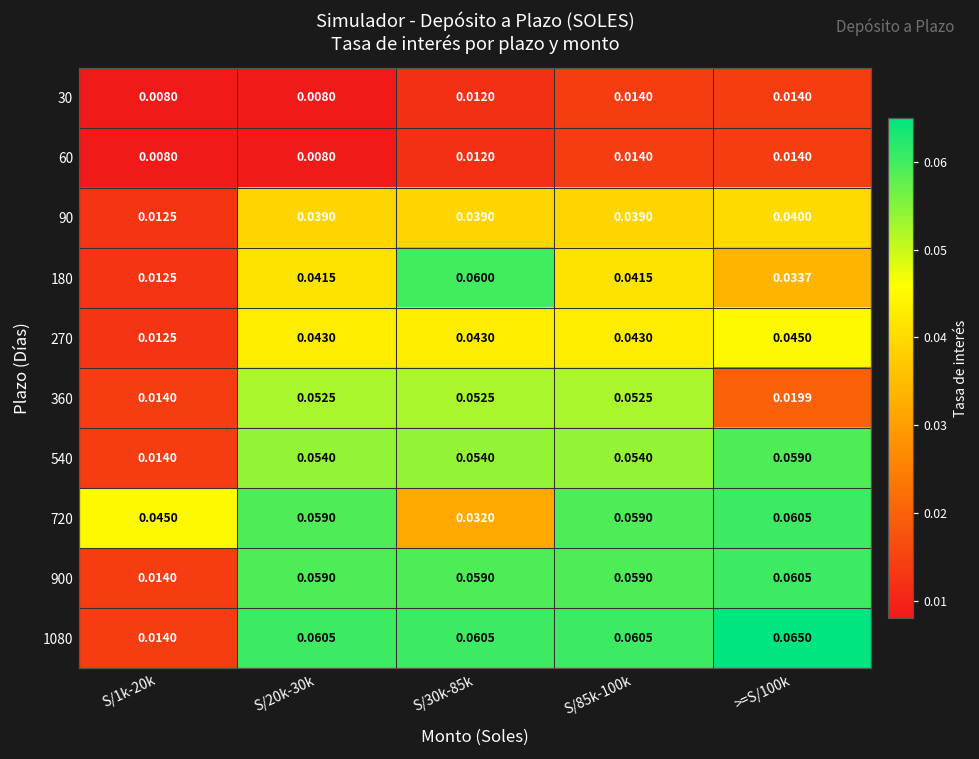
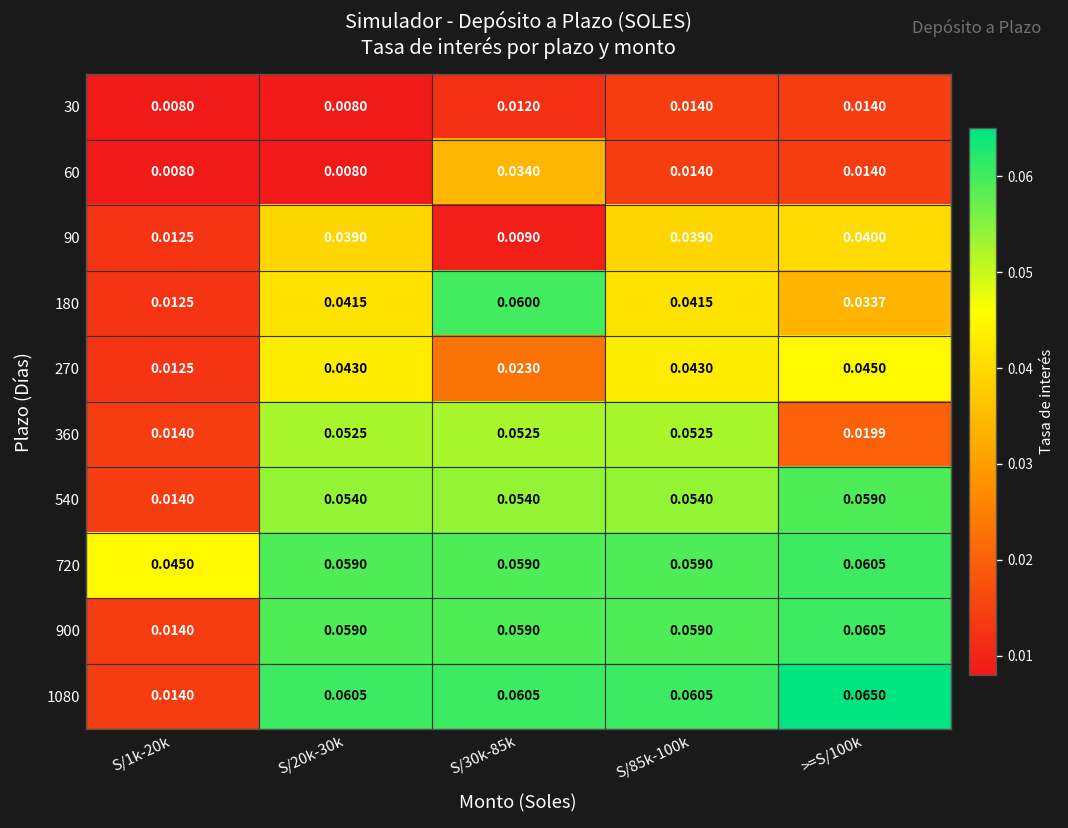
  {
    "30": {
      "S/1k-20k": 0.0080,
      "S/20k-30k": 0.0080,
      "S/30k-85k": 0.0120,
      "S/85k-100k": 0.0140,
      ">=S/100k": 0.0140
    },
    "60": {
      "S/1k-20k": 0.0080,
      "S/20k-30k": 0.0080,
-     "S/30k-85k": 0.0120,
+     "S/30k-85k": 0.0340,
      "S/85k-100k": 0.0140,
      ">=S/100k": 0.0140
    },
    "90": {
      "S/1k-20k": 0.0125,
      "S/20k-30k": 0.0390,
-     "S/30k-85k": 0.0390,
+     "S/30k-85k": 0.0090,
      "S/85k-100k": 0.0390,
      ">=S/100k": 0.0400
    },
    "180": {
      "S/1k-20k": 0.0125,
      "S/20k-30k": 0.0415,
      "S/30k-85k": 0.0600,
      "S/85k-100k": 0.0415,
      ">=S/100k": 0.0337
    },
    "270": {
      "S/1k-20k": 0.0125,
      "S/20k-30k": 0.0430,
-     "S/30k-85k": 0.0430,
+     "S/30k-85k": 0.0230,
      "S/85k-100k": 0.0430,
      ">=S/100k": 0.0450
    },
    "360": {
      "S/1k-20k": 0.0140,
      "S/20k-30k": 0.0525,
      "S/30k-85k": 0.0525,
      "S/85k-100k": 0.0525,
      ">=S/100k": 0.0199
    },
    "540": {
      "S/1k-20k": 0.0140,
      "S/20k-30k": 0.0540,
      "S/30k-85k": 0.0540,
      "S/85k-100k": 0.0540,
      ">=S/100k": 0.0590
    },
    "720": {
      "S/1k-20k": 0.0450,
      "S/20k-30k": 0.0590,
-     "S/30k-85k": 0.0320,
+     "S/30k-85k": 0.0590,
      "S/85k-100k": 0.0590,
      ">=S/100k": 0.0605
    },
    "900": {
      "S/1k-20k": 0.0140,
      "S/20k-30k": 0.0590,
      "S/30k-85k": 0.0590,
      "S/85k-100k": 0.0590,
      ">=S/100k": 0.0605
    },
    "1080": {
      "S/1k-20k": 0.0140,
      "S/20k-30k": 0.0605,
      "S/30k-85k": 0.0605,
      "S/85k-100k": 0.0605,
      ">=S/100k": 0.0650
    }
  }
